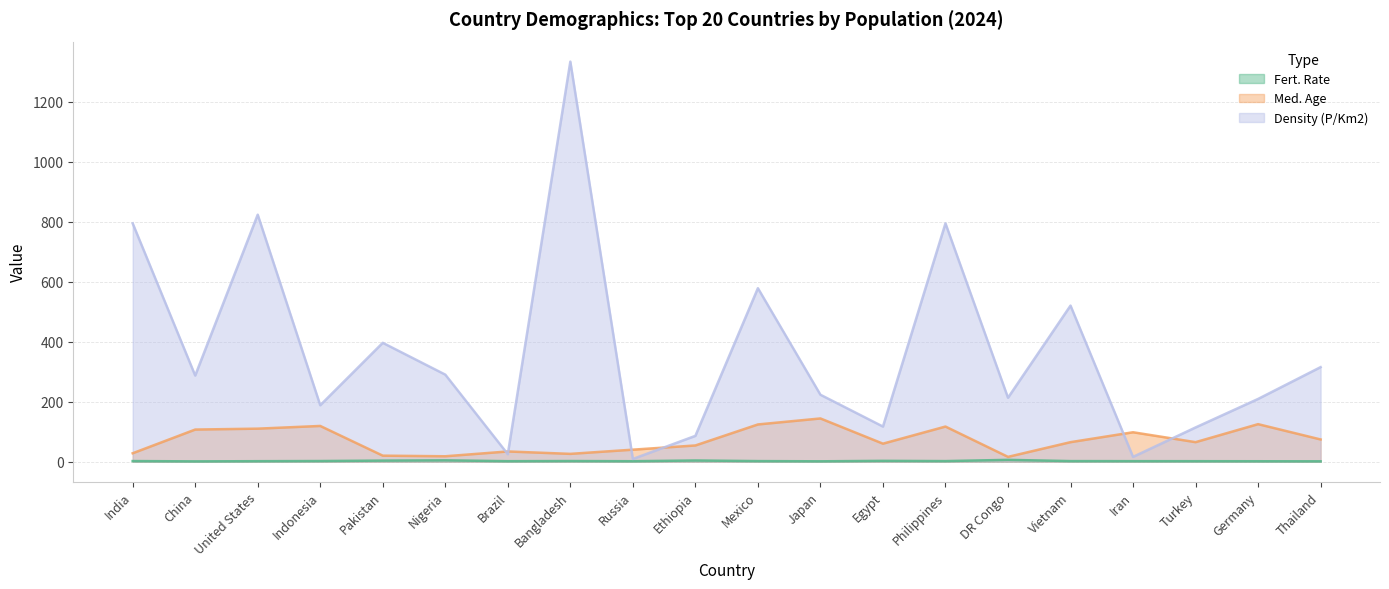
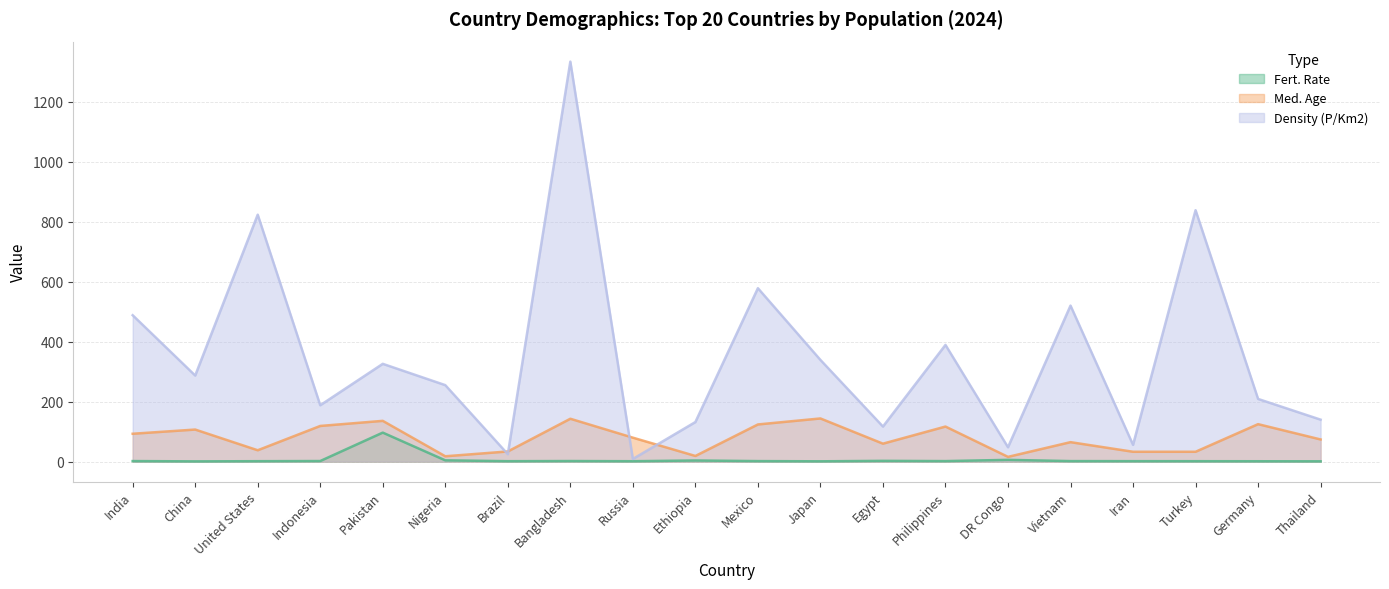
  {
    "Fert. Rate": {
      "India": 0,
      "China": 0,
      "United States": 0,
      "Indonesia": 0,
-     "Pakistan": 0,
+     "Pakistan": 100,
      "Nigeria": 0,
      "Brazil": 0,
      "Bangladesh": 0,
      "Ethiopia": 0,
      "Mexico": 0,
      "Japan": 0,
      "Egypt": 0,
      "Philippines": 0,
      "DR Congo": 10,
      "Vietnam": 0,
      "Iran": 0,
      "Turkey": 0,
      "Germany": 0,
      "Thailand": 0
    },
    "Med. Age": {
-     "India": 30,
+     "India": 90,
      "China": 110,
-     "United States": 110,
+     "United States": 40,
      "Indonesia": 120,
-     "Pakistan": 20,
+     "Pakistan": 140,
      "Nigeria": 20,
      "Brazil": 30,
-     "Bangladesh": 30,
-     "Russia": 40,
-     "Ethiopia": 50,
+     "Bangladesh": 140,
+     "Russia": 80,
+     "Ethiopia": 20,
      "Mexico": 120,
      "Japan": 140,
      "Egypt": 60,
      "Philippines": 120,
      "DR Congo": 20,
      "Vietnam": 70,
-     "Iran": 100,
-     "Turkey": 70,
+     "Iran": 30,
+     "Turkey": 30,
      "Germany": 130,
      "Thailand": 70
    },
    "Density (P/Km2)": {
-     "India": 790,
+     "India": 490,
      "China": 290,
      "United States": 820,
      "Indonesia": 190,
-     "Pakistan": 400,
-     "Nigeria": 290,
+     "Pakistan": 330,
+     "Nigeria": 260,
      "Brazil": 30,
      "Bangladesh": 1330,
-     "Ethiopia": 90,
+     "Ethiopia": 130,
      "Mexico": 580,
-     "Japan": 220,
+     "Japan": 340,
      "Egypt": 120,
-     "Philippines": 790,
-     "DR Congo": 210,
+     "Philippines": 390,
+     "DR Congo": 50,
      "Vietnam": 520,
-     "Iran": 20,
-     "Turkey": 110,
+     "Iran": 60,
+     "Turkey": 840,
      "Germany": 210,
-     "Thailand": 320
+     "Thailand": 140
    }
  }
